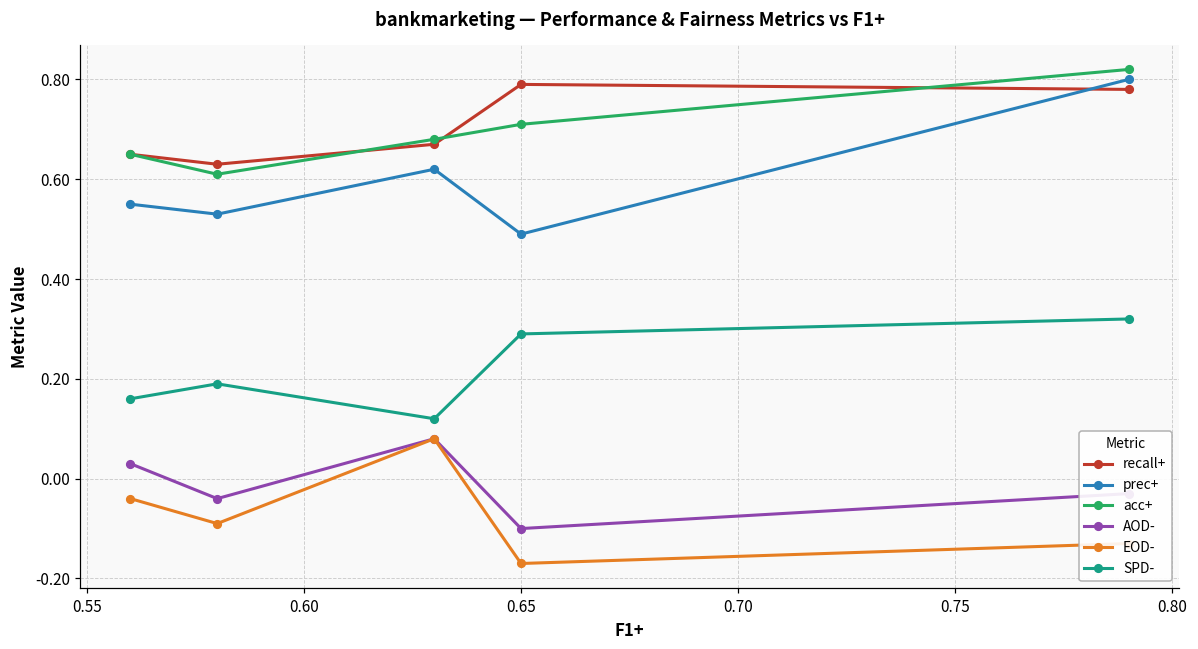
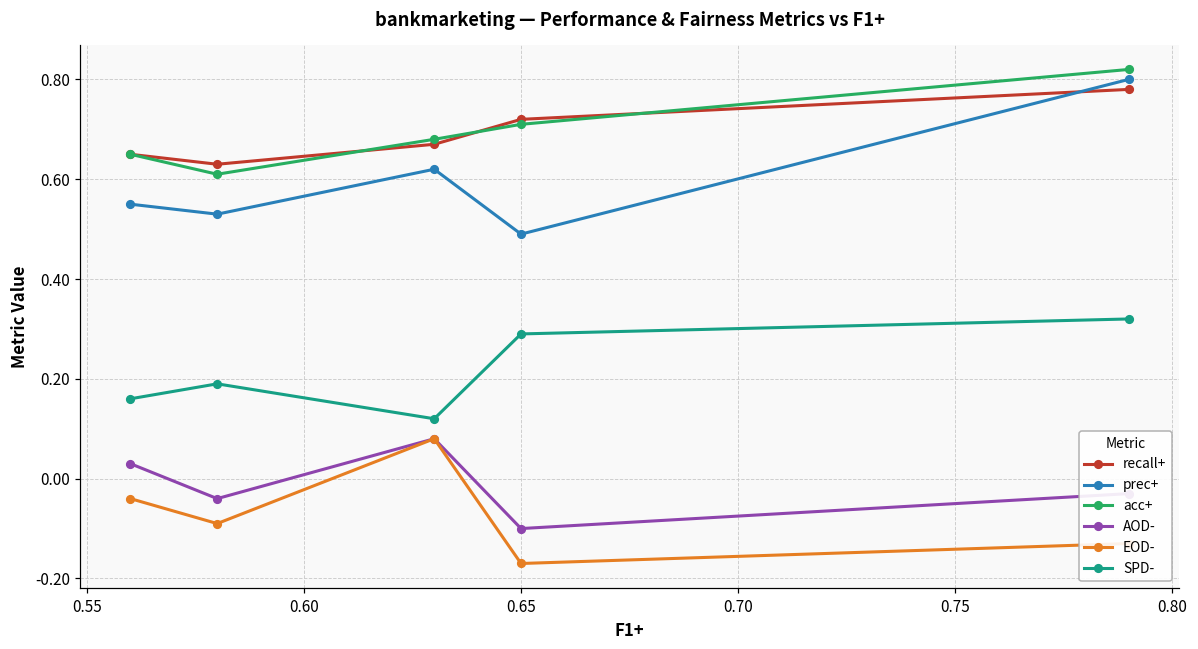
  {
    "recall+": {
-     "0.65": 0.79
+     "0.65": 0.72
    },
    "prec+": {
      "0.65": 0.49
    },
    "AOD-": {
      "0.65": -0.10
    },
    "EOD-": {
      "0.65": -0.17
    }
  }
